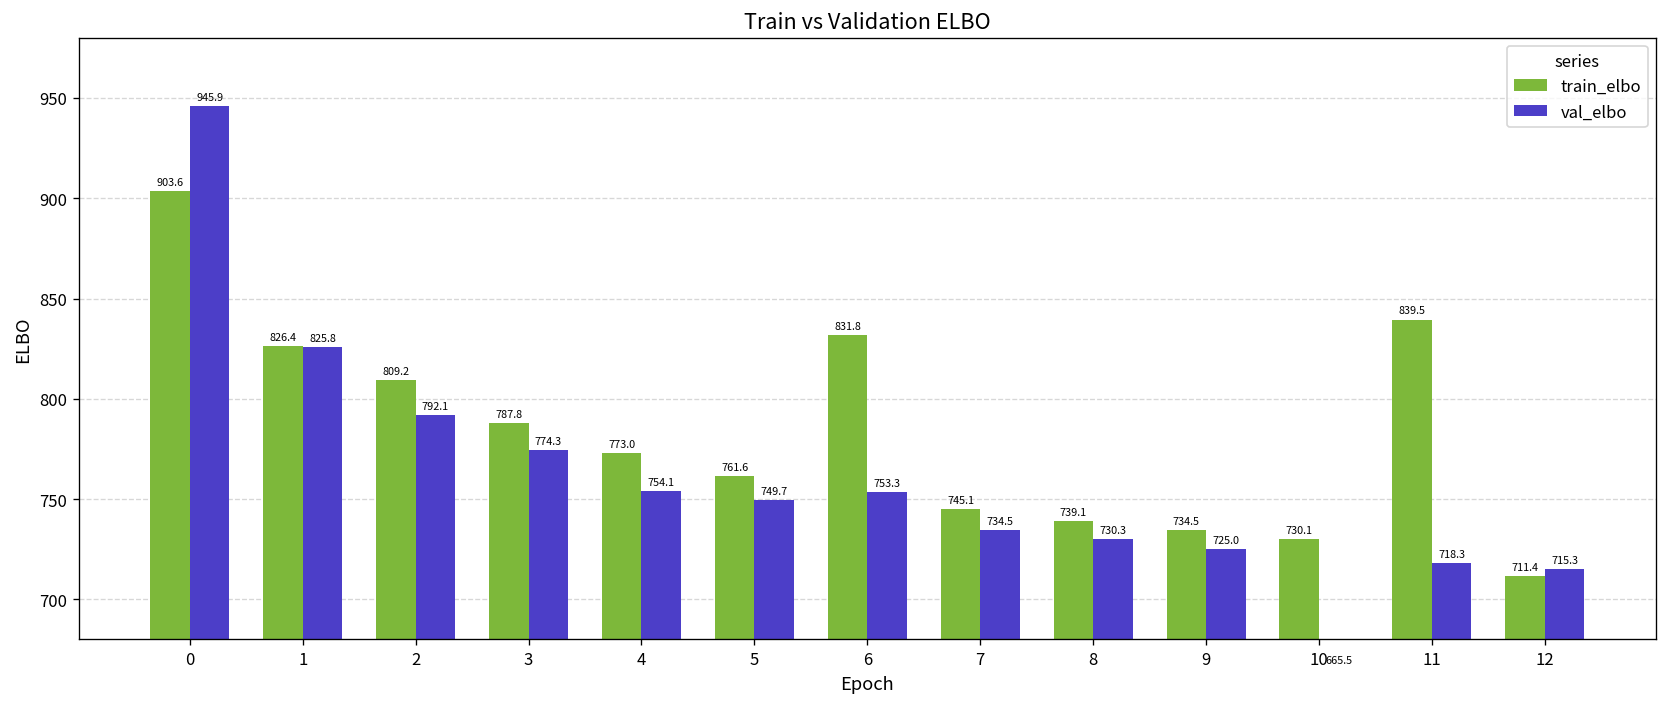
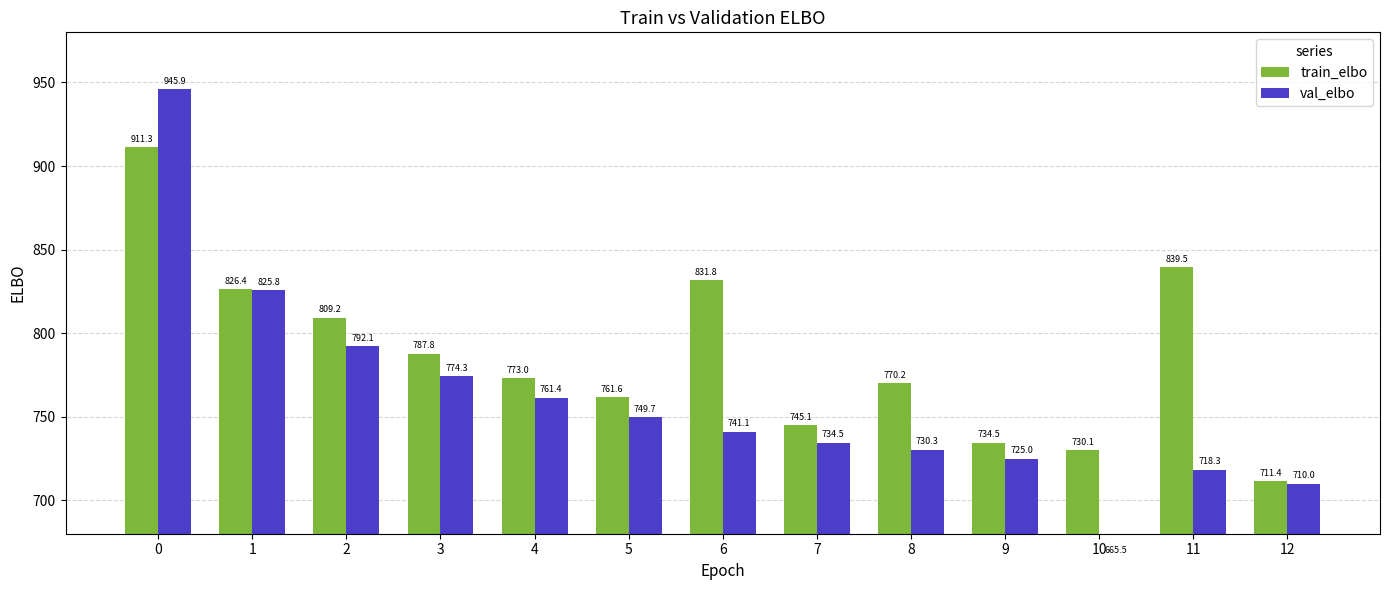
  {
    "train_elbo": {
-     "0": 903.6,
+     "0": 911.3,
      "1": 826.4,
      "2": 809.2,
      "3": 787.8,
      "4": 773.0,
      "5": 761.6,
      "6": 831.8,
      "7": 745.1,
-     "8": 739.1,
+     "8": 770.2,
      "9": 734.5,
      "10": 730.1,
      "11": 839.5,
      "12": 711.4
    },
    "val_elbo": {
      "0": 945.9,
      "1": 825.8,
      "2": 792.1,
      "3": 774.3,
-     "4": 754.1,
+     "4": 761.4,
      "5": 749.7,
-     "6": 753.3,
+     "6": 741.1,
      "7": 734.5,
      "8": 730.3,
      "9": 725.0,
      "11": 718.3,
-     "12": 715.3
+     "12": 710.0
    }
  }
